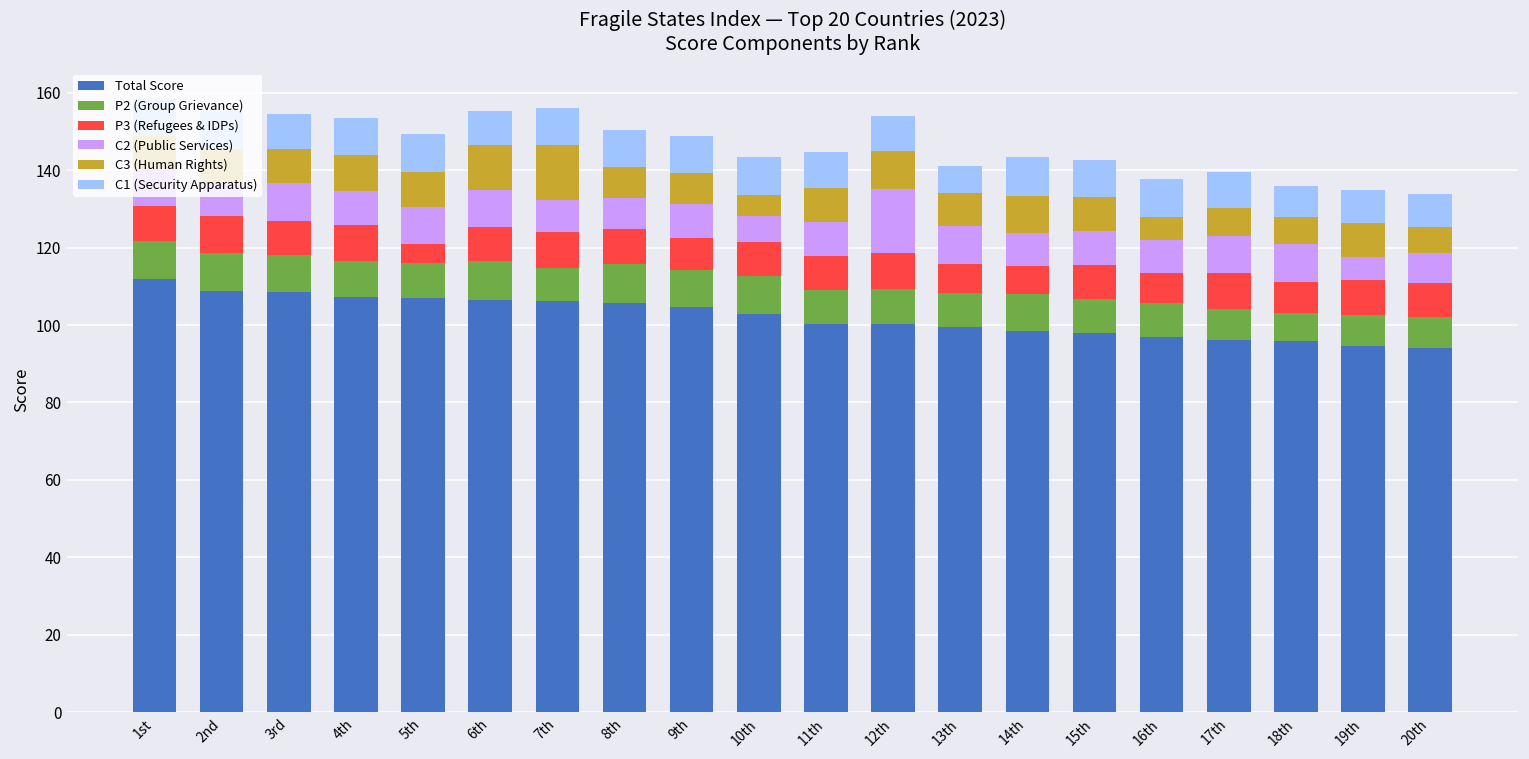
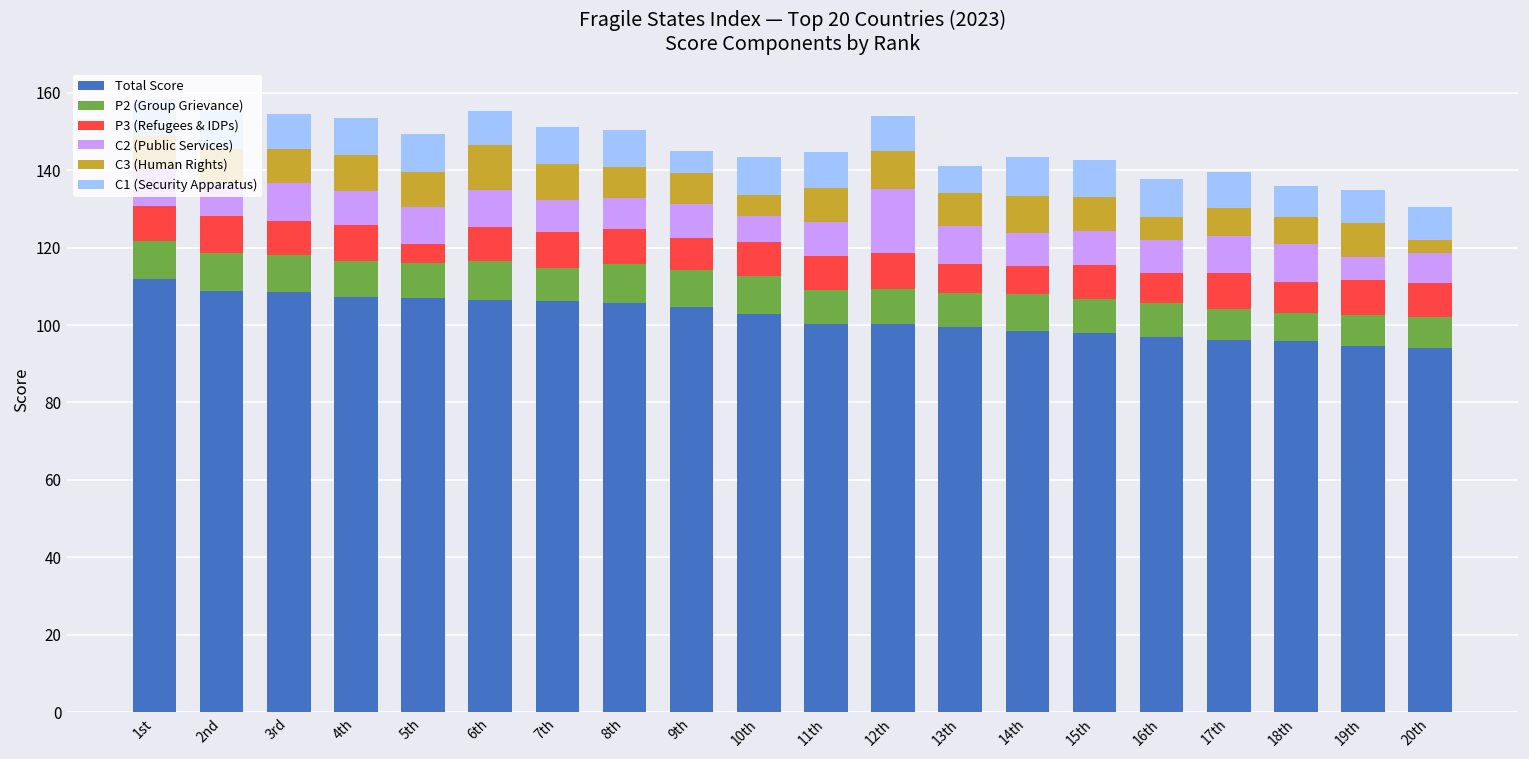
  {
    "Total Score": {
      "1st": 112,
      "2nd": 109,
      "3rd": 109,
      "4th": 107,
      "5th": 107,
      "6th": 107,
      "7th": 106,
      "8th": 106,
      "9th": 105,
      "10th": 103,
      "11th": 100,
      "12th": 100,
      "13th": 100,
      "14th": 99,
      "15th": 98,
      "16th": 97,
      "17th": 96,
      "18th": 96,
      "19th": 95,
      "20th": 94
    },
    "P2 (Group Grievance)": {
      "1st": 10,
      "2nd": 10,
      "3rd": 10,
      "4th": 9,
      "5th": 9,
      "6th": 10,
      "7th": 9,
      "8th": 10,
      "9th": 10,
      "10th": 10,
      "11th": 9,
      "12th": 9,
      "13th": 9,
      "14th": 9,
      "15th": 9,
      "16th": 9,
      "17th": 8,
      "18th": 7,
      "19th": 8,
      "20th": 8
    },
    "P3 (Refugees & IDPs)": {
      "1st": 9,
      "2nd": 10,
      "3rd": 9,
      "4th": 9,
      "5th": 5,
      "6th": 9,
      "7th": 9,
      "8th": 9,
      "9th": 8,
      "10th": 9,
      "11th": 9,
      "12th": 9,
      "13th": 7,
      "14th": 7,
      "15th": 9,
      "16th": 8,
      "17th": 9,
      "18th": 8,
      "19th": 9,
      "20th": 9
    },
    "C2 (Public Services)": {
      "3rd": 10,
      "4th": 9,
      "5th": 9,
      "6th": 10,
      "7th": 8,
      "8th": 8,
      "9th": 9,
      "10th": 7,
      "11th": 9,
      "12th": 17,
      "13th": 10,
      "14th": 9,
      "15th": 9,
      "16th": 8,
      "17th": 10,
      "18th": 10,
      "19th": 6,
      "20th": 8
    },
    "C3 (Human Rights)": {
      "3rd": 9,
      "4th": 9,
      "5th": 9,
      "6th": 12,
-     "7th": 14,
+     "7th": 9,
      "8th": 8,
      "9th": 8,
      "10th": 6,
      "11th": 9,
      "12th": 10,
      "13th": 9,
      "14th": 9,
      "15th": 9,
      "16th": 6,
      "17th": 7,
      "18th": 7,
      "19th": 9,
-     "20th": 7
+     "20th": 3
    },
    "C1 (Security Apparatus)": {
      "3rd": 9,
      "4th": 10,
      "5th": 10,
      "6th": 9,
      "7th": 10,
      "8th": 9,
-     "9th": 10,
+     "9th": 6,
      "10th": 10,
      "11th": 9,
      "12th": 9,
      "13th": 7,
      "14th": 10,
      "15th": 10,
      "16th": 10,
      "17th": 9,
      "18th": 8,
      "19th": 8,
      "20th": 9
    }
  }
